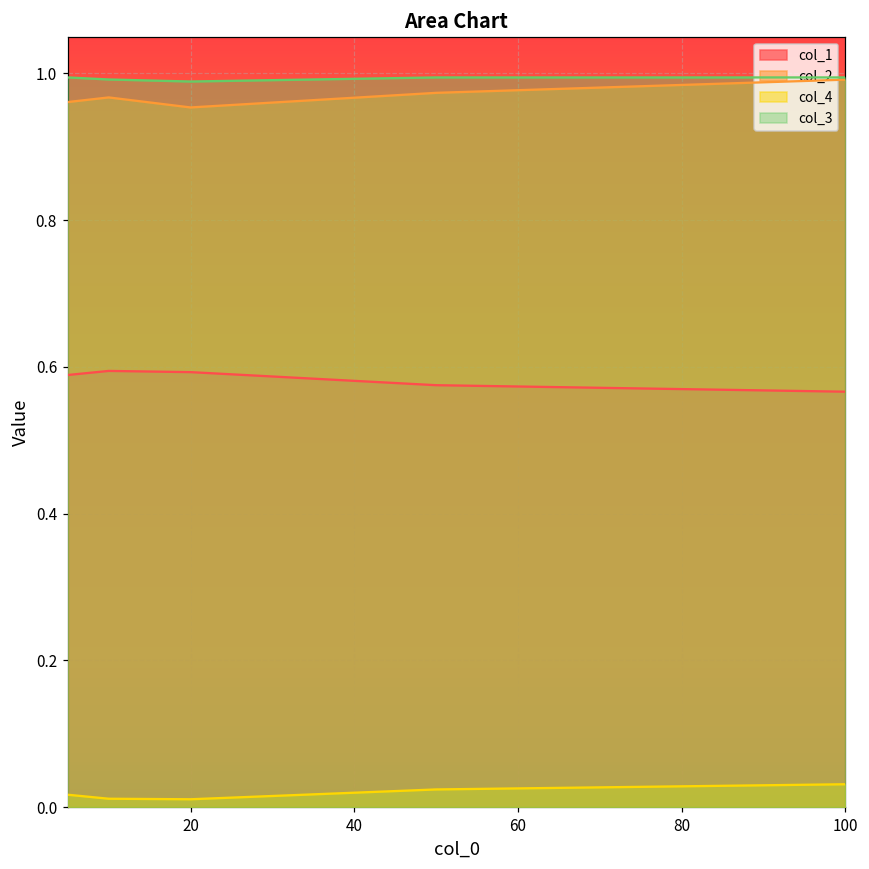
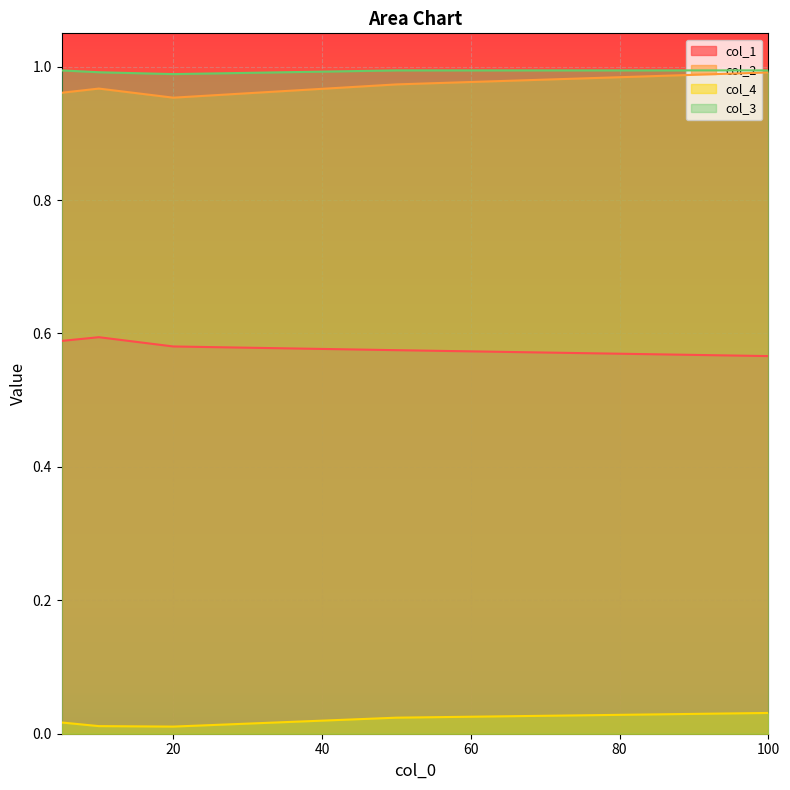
  {
    "col_1": {
-     "20": 0.59,
+     "20": 0.58,
      "100": 0.57
    },
    "col_2": {
      "20": 0.95
    },
    "col_4": {
      "20": 0.01,
      "100": 0.03
    },
    "col_3": {
      "20": 0.99
    }
  }
